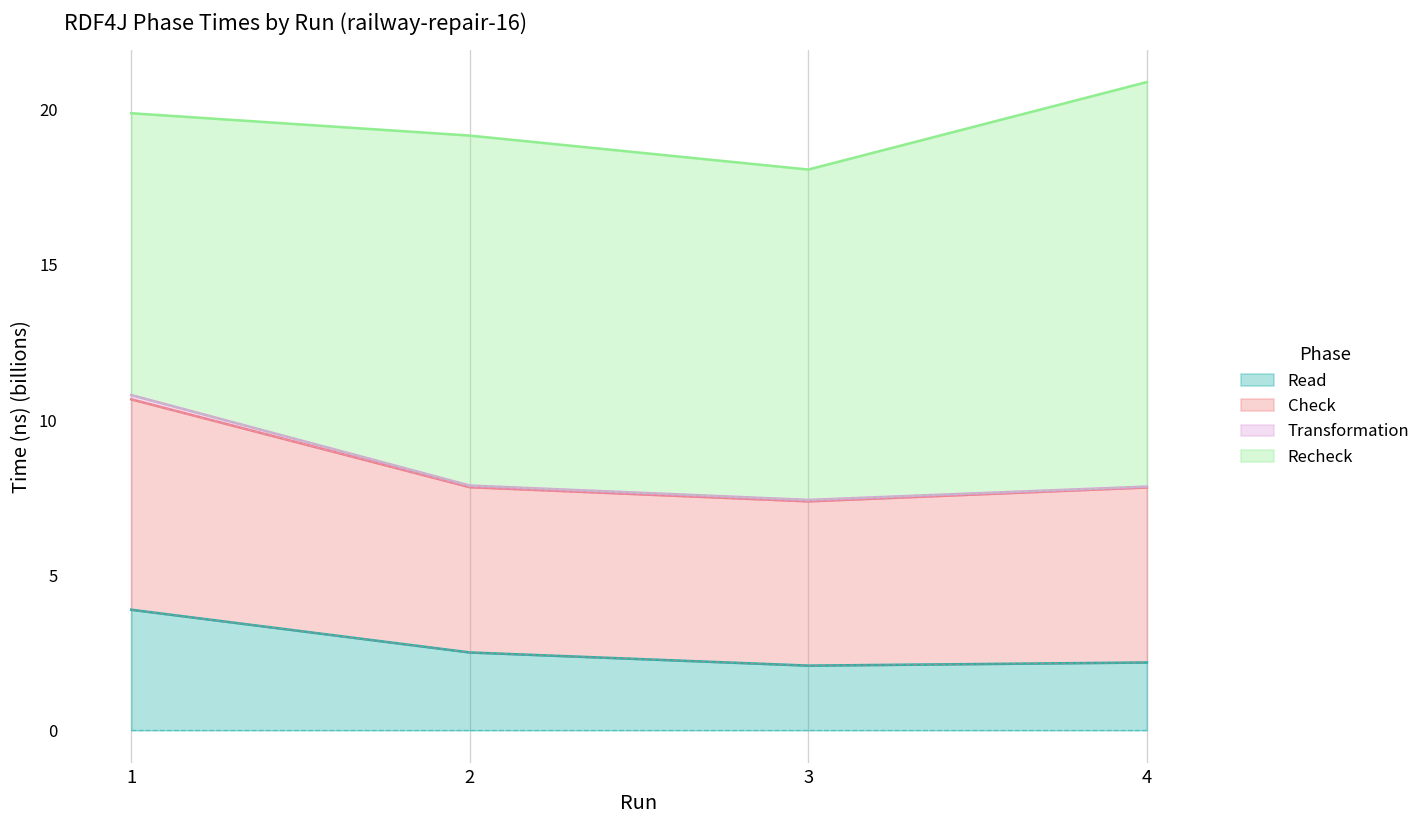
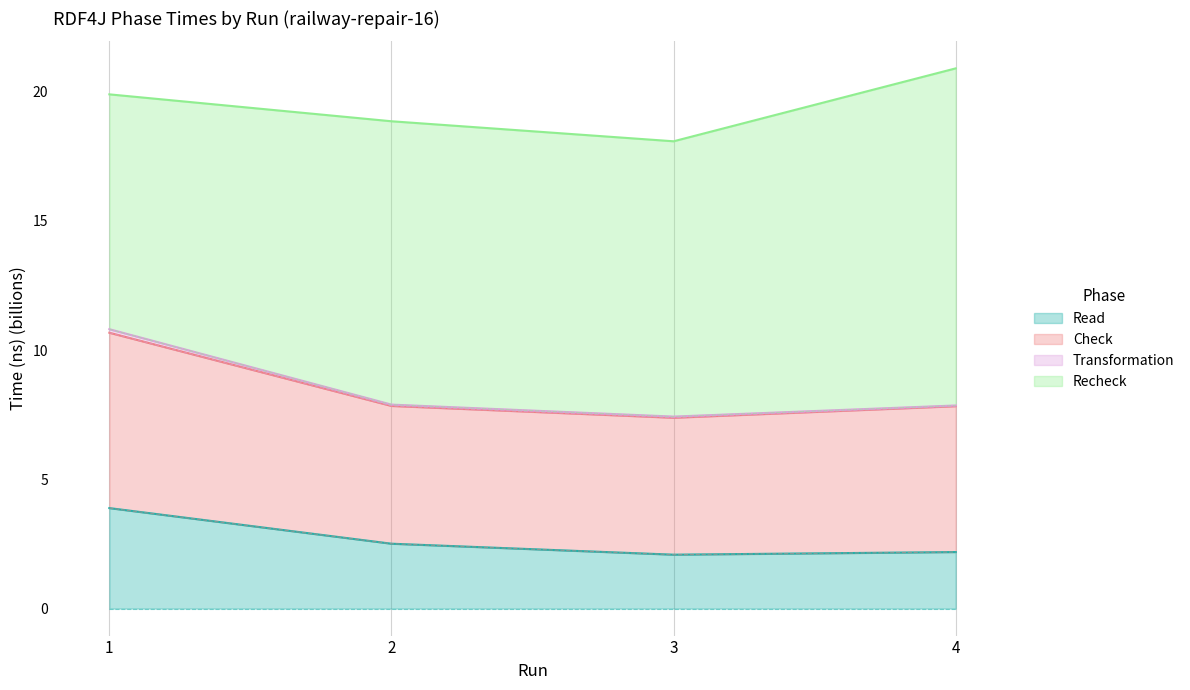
  {
    "Recheck": {
      "1": 9.1,
-     "2": 11.3,
+     "2": 11.0,
      "3": 10.6,
      "4": 13.0
    }
  }
